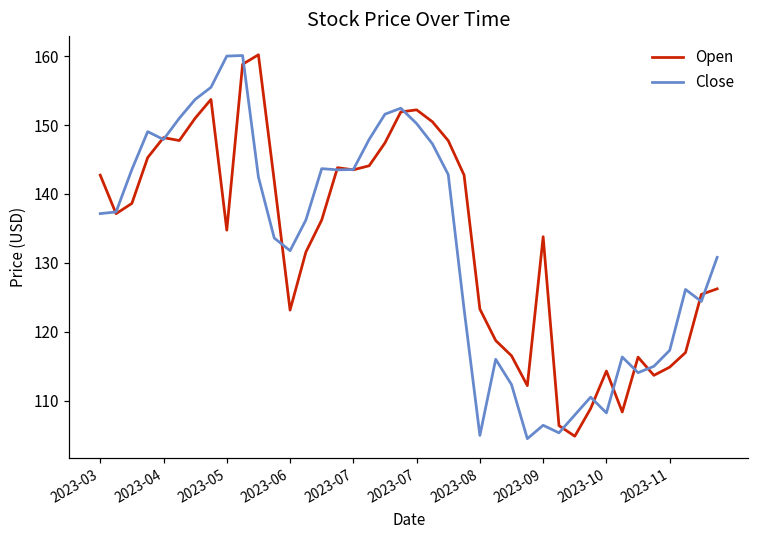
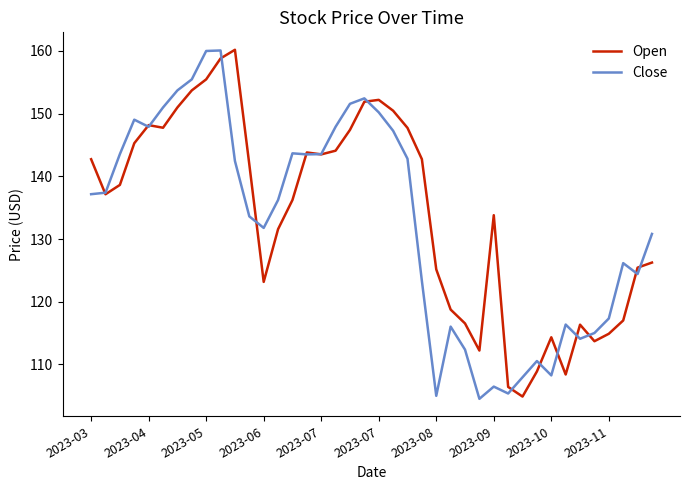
  {
    "Open": {
      "2023-03": 143,
-     "2023-05": 135,
+     "2023-05": 155,
      "2023-06": 123,
-     "2023-08": 123,
+     "2023-08": 125,
      "2023-09": 134,
      "2023-10": 114,
      "2023-11": 115
    },
    "Close": {
      "2023-03": 137,
      "2023-05": 160,
      "2023-06": 132,
      "2023-08": 105,
      "2023-09": 106,
      "2023-10": 108,
      "2023-11": 117
    }
  }
